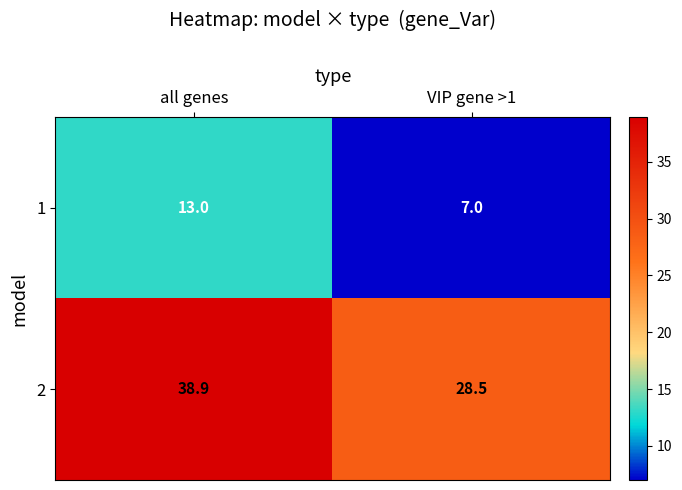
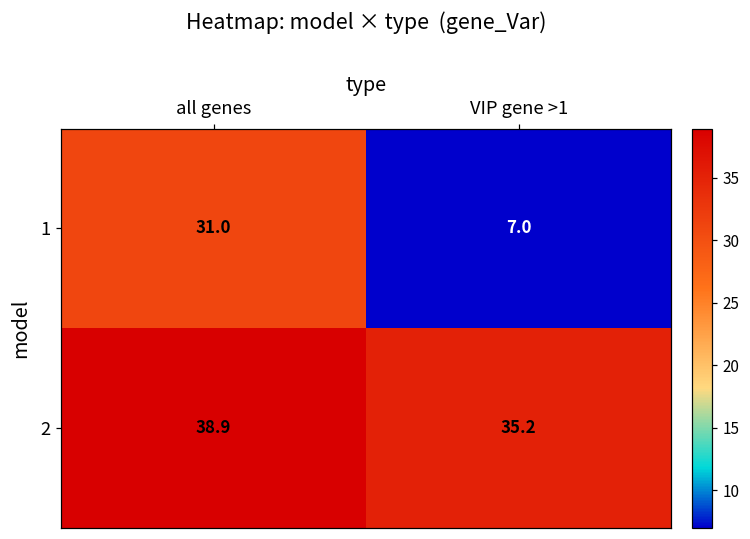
  {
    "1": {
-     "all genes": 13.0,
+     "all genes": 31.0,
      "VIP gene >1": 7.0
    },
    "2": {
      "all genes": 38.9,
-     "VIP gene >1": 28.5
+     "VIP gene >1": 35.2
    }
  }
